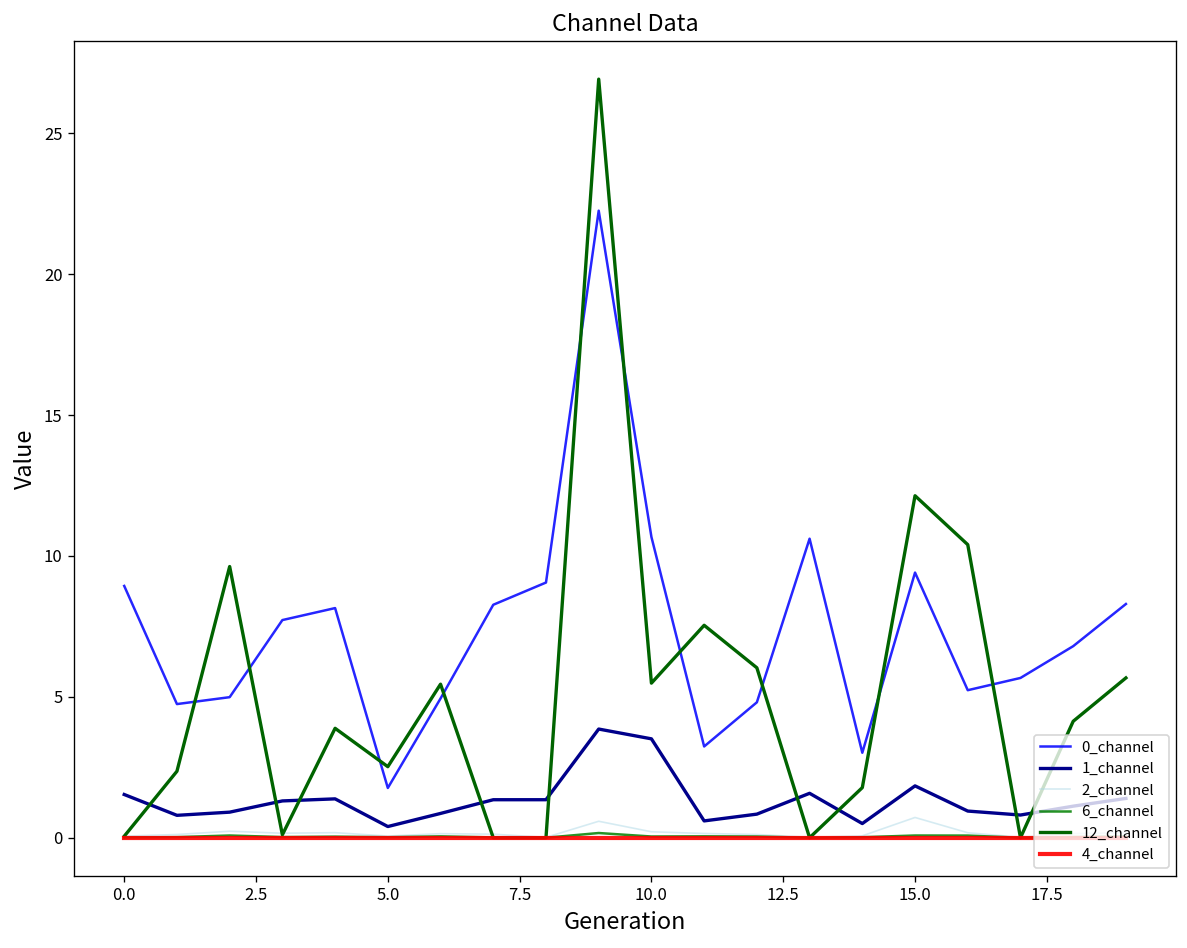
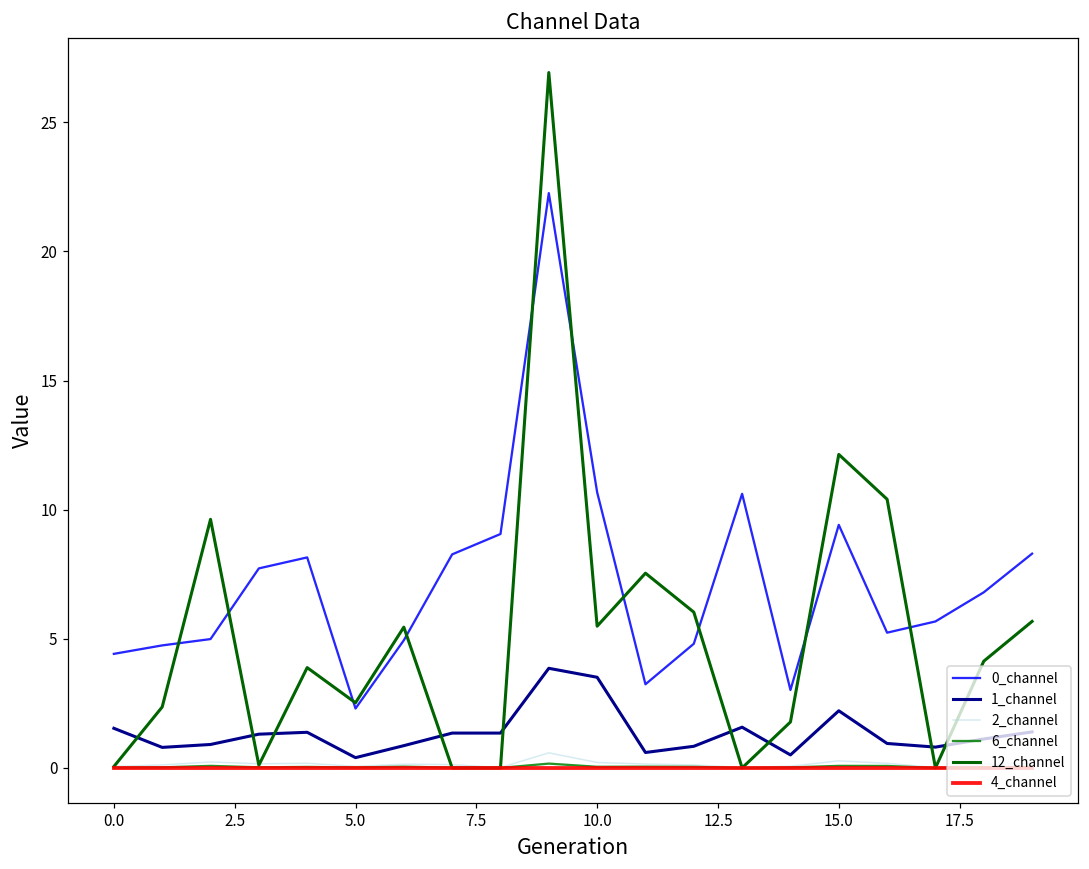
  {
    "0_channel": {
-     "0.0": 8.9,
-     "5.0": 1.8,
+     "0.0": 4.4,
+     "5.0": 2.3,
      "10.0": 10.7,
      "15.0": 9.4
    },
    "1_channel": {
      "0.0": 1.5,
      "5.0": 0.4,
      "10.0": 3.5,
-     "15.0": 1.8
+     "15.0": 2.2
    },
    "2_channel": {
      "10.0": 0.2,
-     "15.0": 0.7
+     "15.0": 0.3
    }
  }
